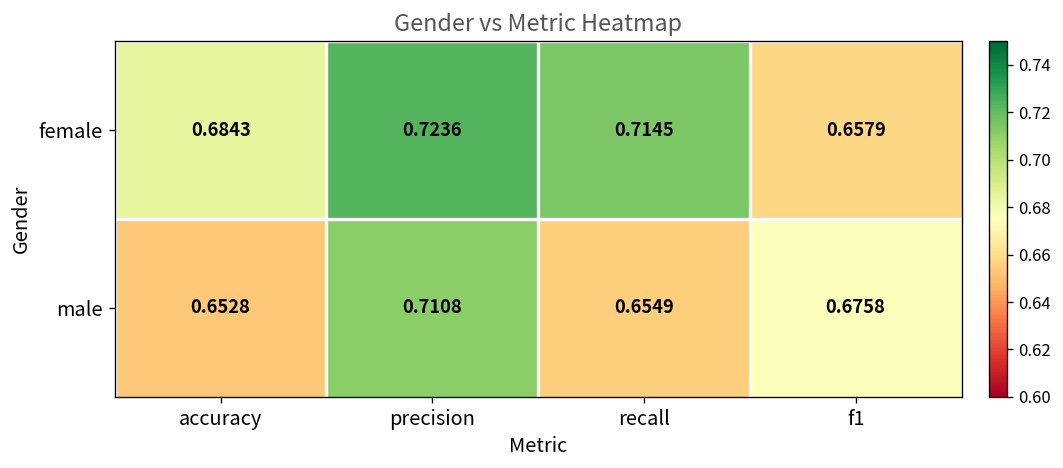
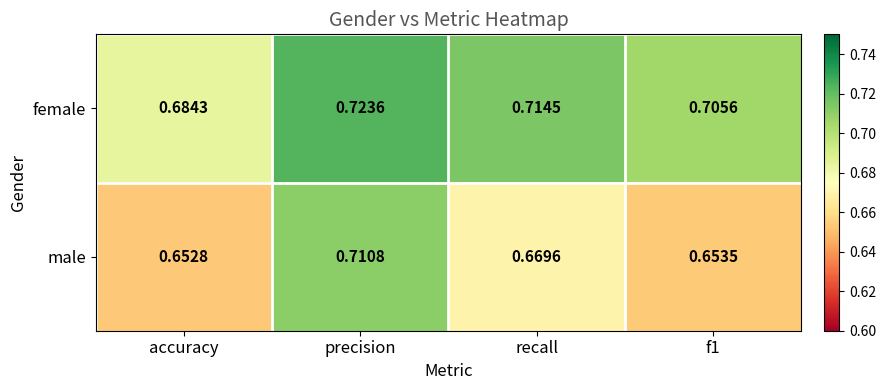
  {
    "female": {
      "accuracy": 0.6843,
      "precision": 0.7236,
      "recall": 0.7145,
-     "f1": 0.6579
+     "f1": 0.7056
    },
    "male": {
      "accuracy": 0.6528,
      "precision": 0.7108,
-     "recall": 0.6549,
-     "f1": 0.6758
+     "recall": 0.6696,
+     "f1": 0.6535
    }
  }
